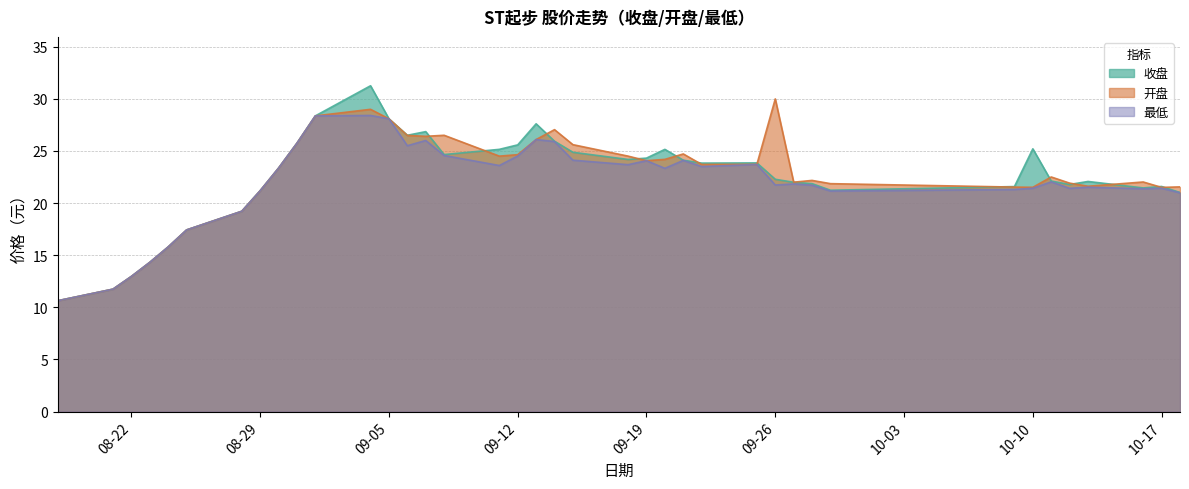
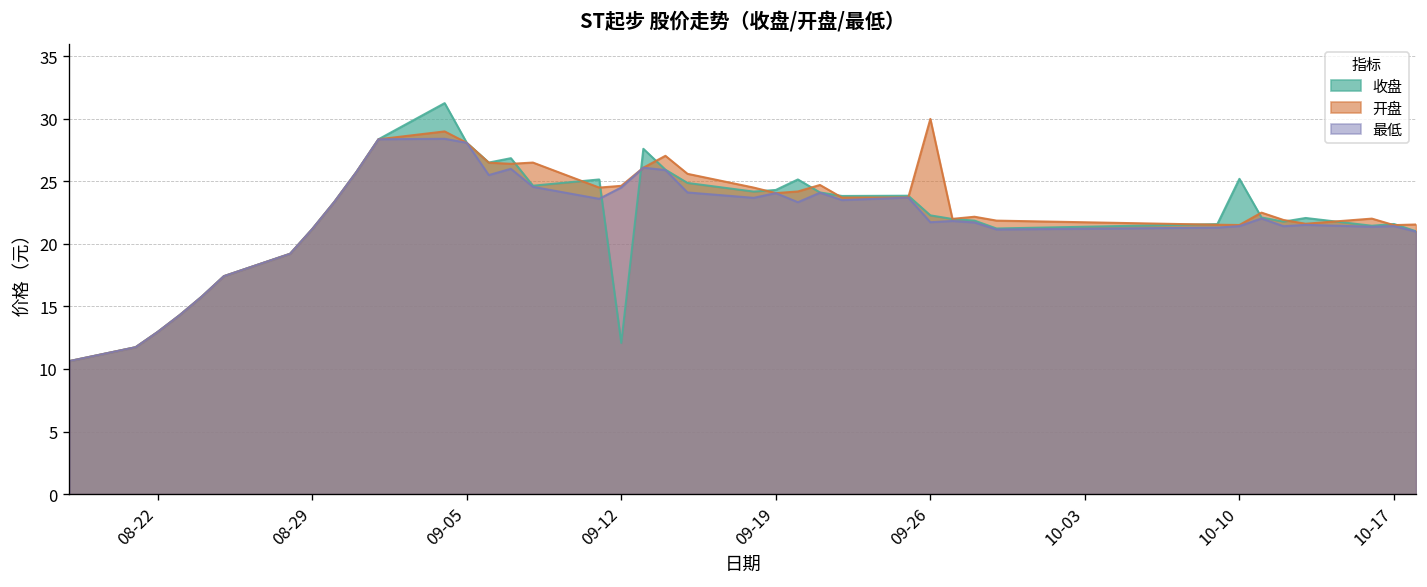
  {
    "收盘": {
-     "09-12": 25.6,
+     "09-12": 12.1,
      "09-19": 24.3,
      "09-26": 22.3,
      "10-10": 25.2
    },
    "开盘": {
      "09-26": 30.0
    },
    "最低": {
      "09-26": 21.7
    }
  }
